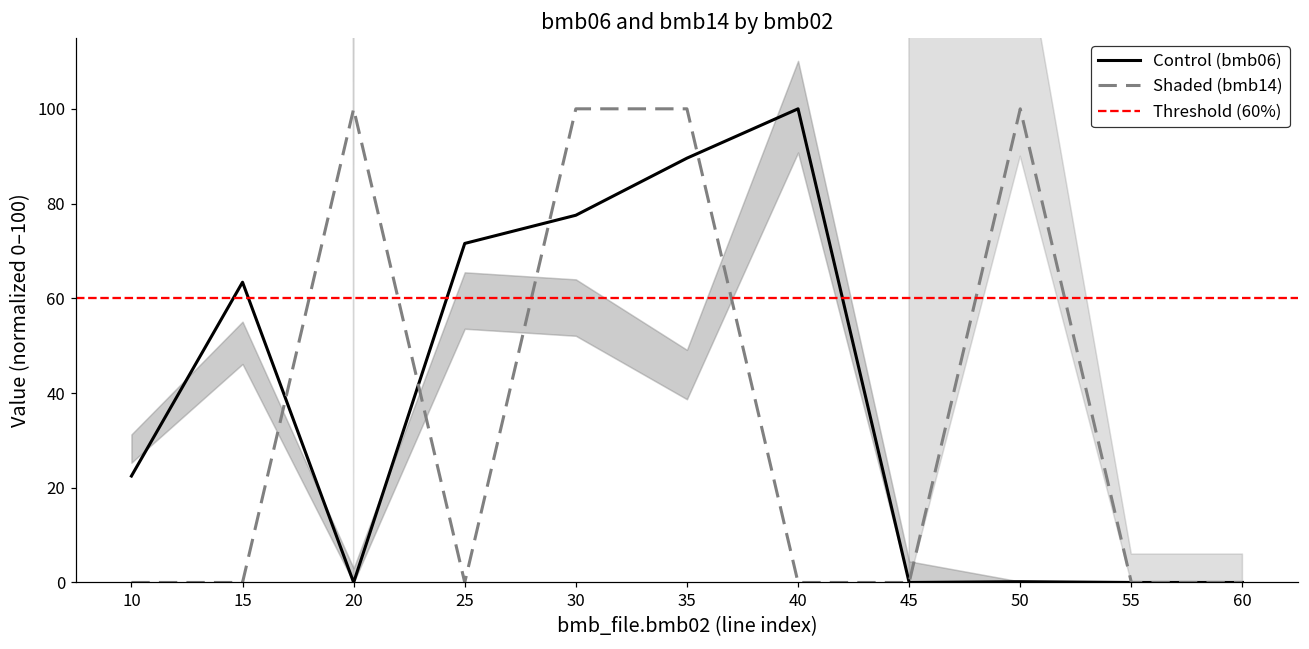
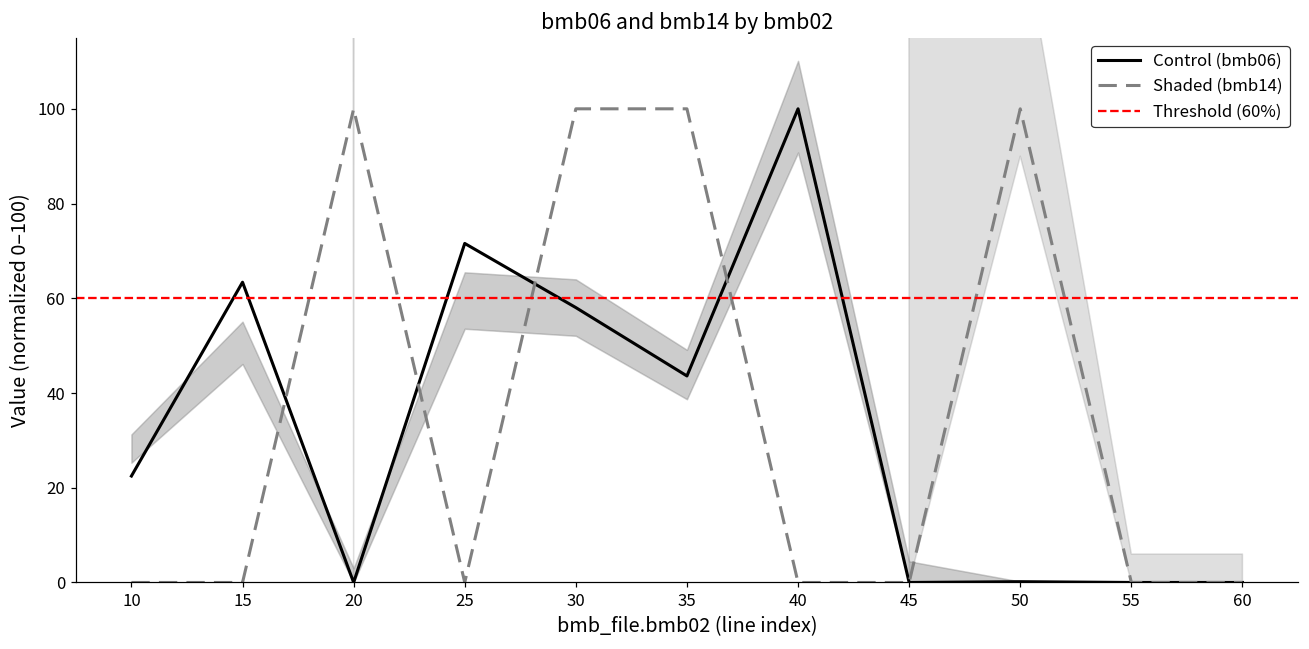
  {
    "Control (bmb06)": {
      "10": 22,
      "15": 63,
      "20": 0,
      "25": 72,
-     "30": 78,
-     "35": 90,
+     "30": 58,
+     "35": 44,
      "40": 100
    }
  }
